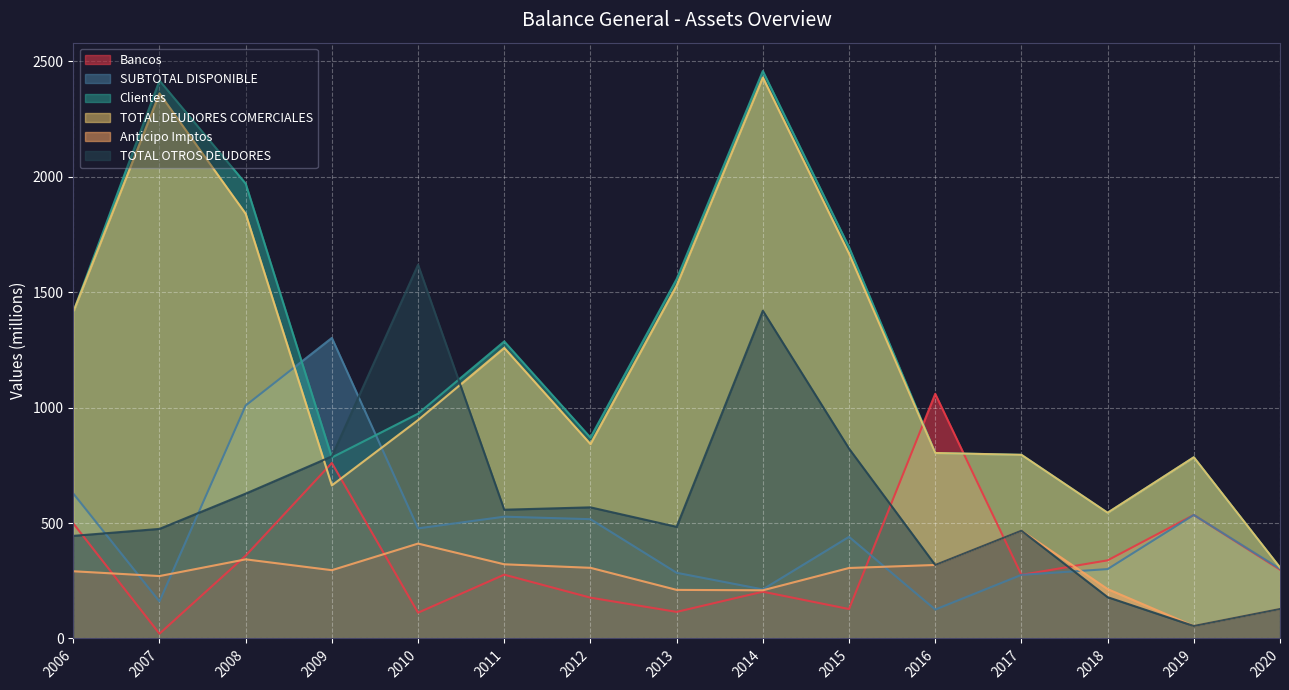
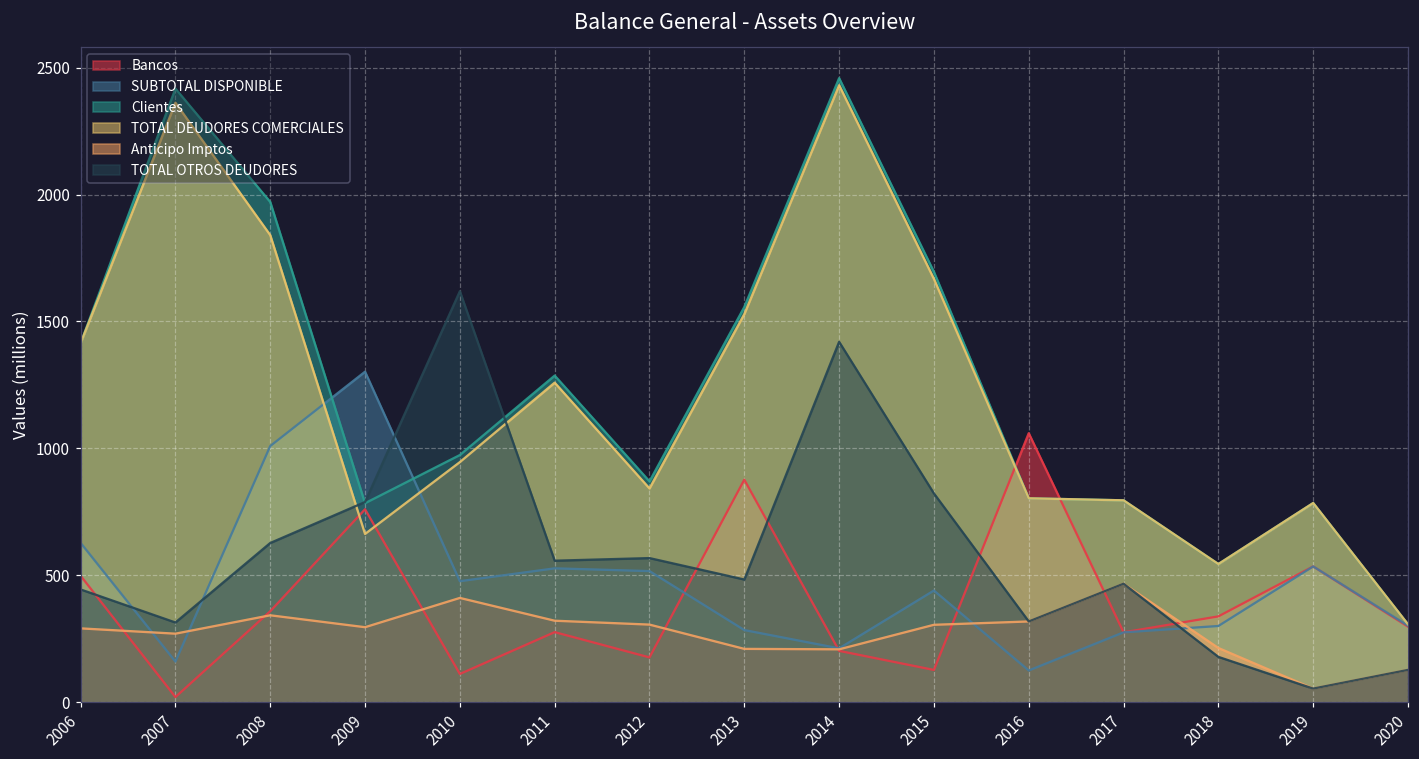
  {
    "Bancos": {
      "2006": 500,
      "2007": 20,
      "2008": 360,
      "2009": 760,
      "2010": 110,
      "2011": 280,
      "2012": 180,
-     "2013": 120,
+     "2013": 880,
      "2015": 130,
      "2016": 1060,
      "2018": 340
    },
    "TOTAL OTROS DEUDORES": {
      "2006": 440,
-     "2007": 470,
+     "2007": 310,
      "2008": 630,
      "2010": 1620,
      "2011": 560,
      "2012": 570,
      "2013": 480,
      "2014": 1420,
      "2015": 820,
      "2018": 180
    }
  }
